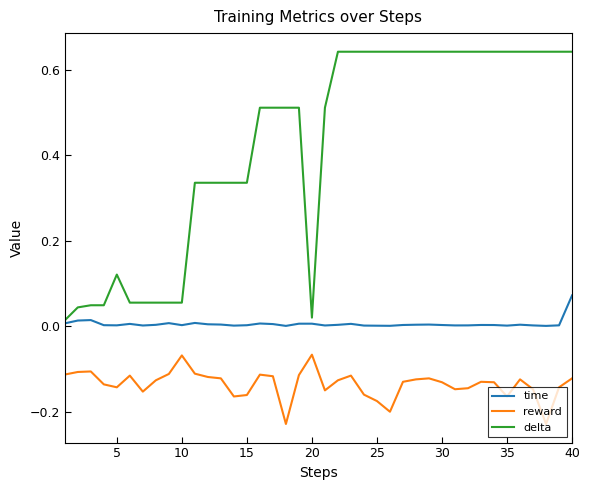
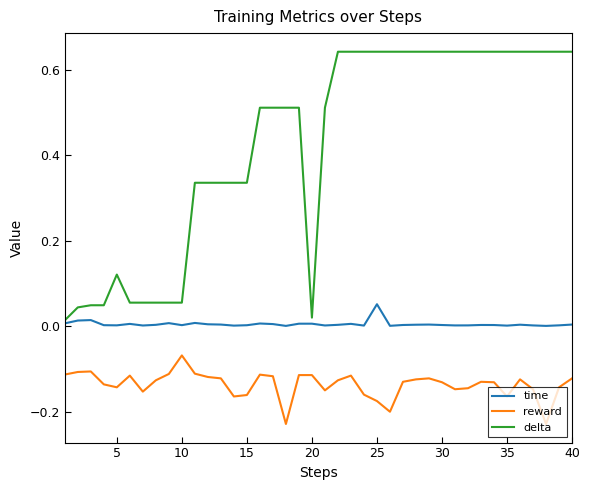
  {
    "time": {
      "5": 0.00,
      "10": 0.00,
      "15": 0.00,
      "20": 0.01,
-     "25": 0.00,
+     "25": 0.05,
      "30": 0.00,
      "35": 0.00,
-     "40": 0.07
+     "40": 0.00
    },
    "reward": {
      "5": -0.14,
      "10": -0.07,
      "15": -0.16,
-     "20": -0.07,
+     "20": -0.11,
      "25": -0.18,
      "30": -0.13,
      "40": -0.12
    },
    "delta": {
      "5": 0.12,
      "10": 0.06,
      "15": 0.34,
      "20": 0.02,
      "25": 0.64,
      "30": 0.64,
      "35": 0.64,
      "40": 0.64
    }
  }
